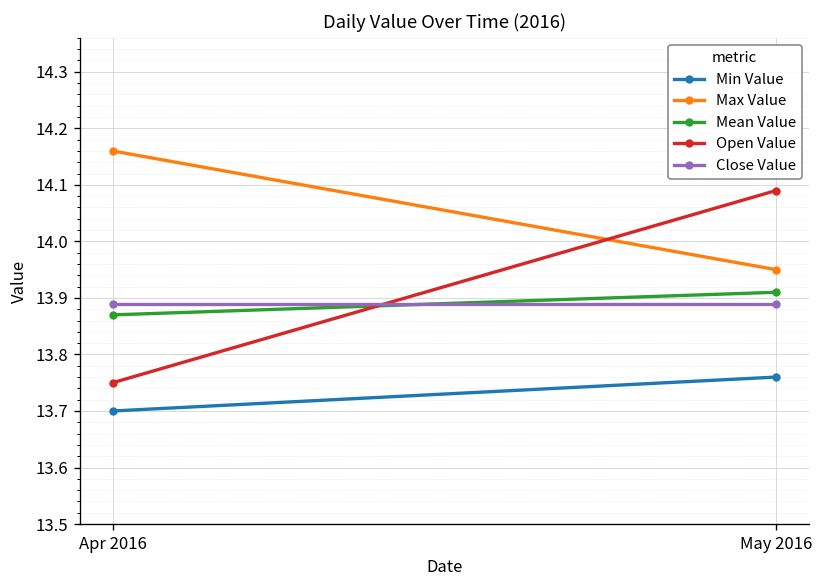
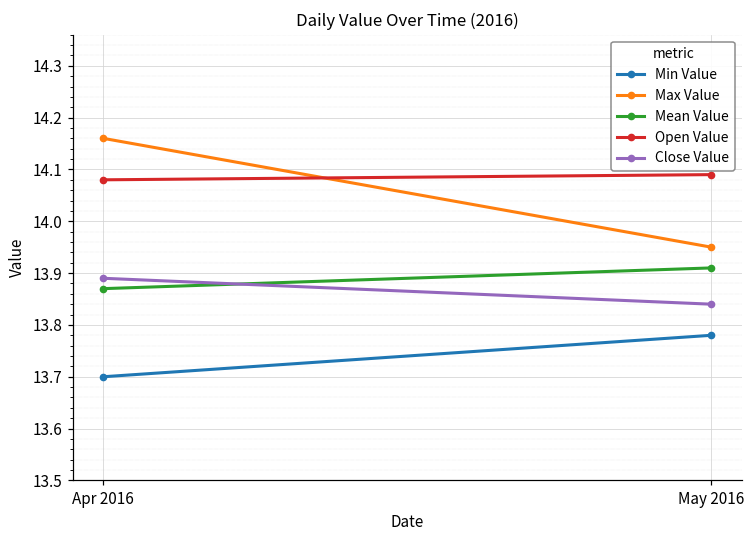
  {
    "Min Value": {
      "Apr 2016": 13.70,
-     "May 2016": 13.76
+     "May 2016": 13.78
    },
    "Max Value": {
      "Apr 2016": 14.16,
      "May 2016": 13.95
    },
    "Mean Value": {
      "Apr 2016": 13.87,
      "May 2016": 13.91
    },
    "Open Value": {
-     "Apr 2016": 13.75,
+     "Apr 2016": 14.08,
      "May 2016": 14.09
    },
    "Close Value": {
      "Apr 2016": 13.89,
-     "May 2016": 13.89
+     "May 2016": 13.84
    }
  }
